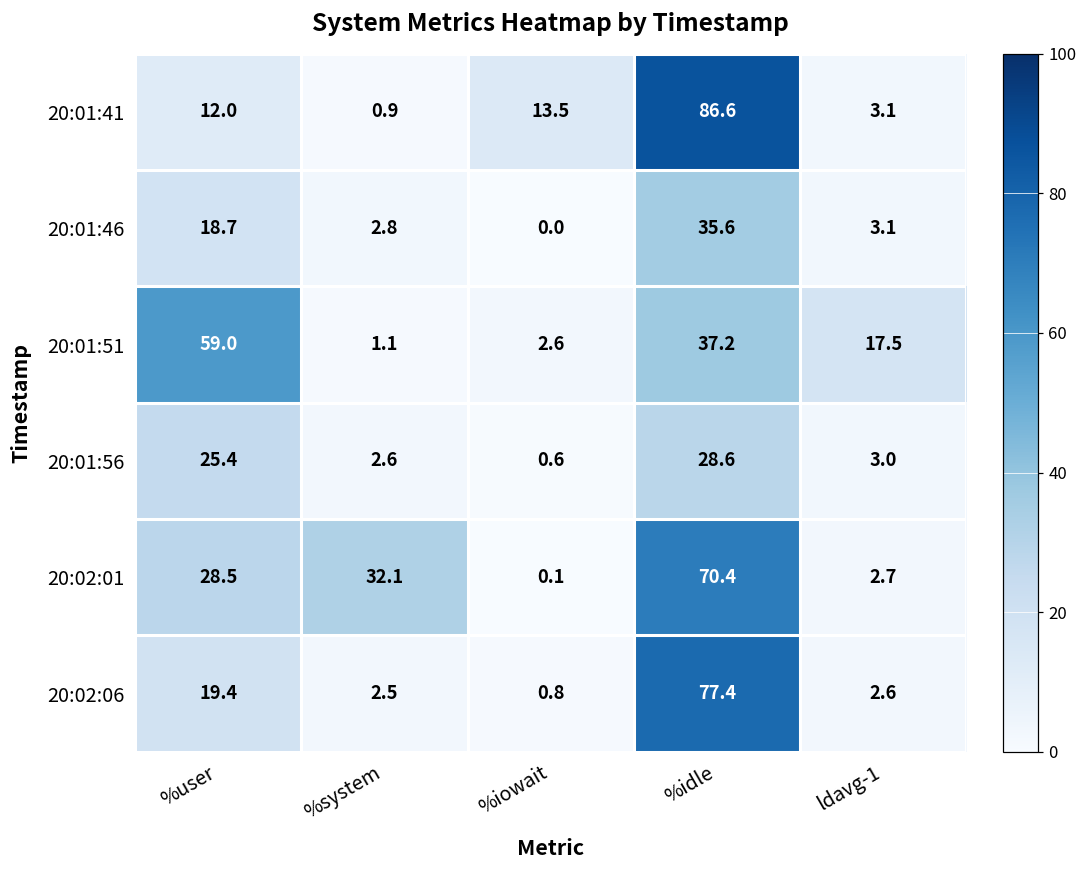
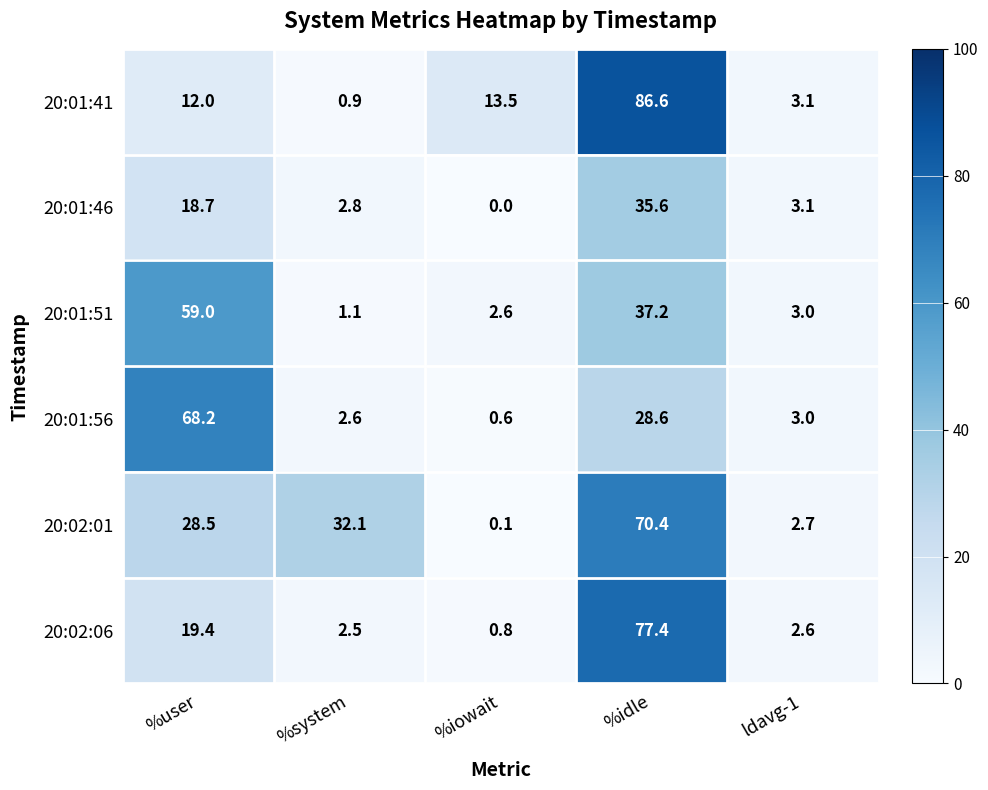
  {
    "20:01:41": {
      "%user": 12.0,
      "%system": 0.9,
      "%iowait": 13.5,
      "%idle": 86.6,
      "ldavg-1": 3.1
    },
    "20:01:46": {
      "%user": 18.7,
      "%system": 2.8,
      "%iowait": 0.0,
      "%idle": 35.6,
      "ldavg-1": 3.1
    },
    "20:01:51": {
      "%user": 59.0,
      "%system": 1.1,
      "%iowait": 2.6,
      "%idle": 37.2,
-     "ldavg-1": 17.5
+     "ldavg-1": 3.0
    },
    "20:01:56": {
-     "%user": 25.4,
+     "%user": 68.2,
      "%system": 2.6,
      "%iowait": 0.6,
      "%idle": 28.6,
      "ldavg-1": 3.0
    },
    "20:02:01": {
      "%user": 28.5,
      "%system": 32.1,
      "%iowait": 0.1,
      "%idle": 70.4,
      "ldavg-1": 2.7
    },
    "20:02:06": {
      "%user": 19.4,
      "%system": 2.5,
      "%iowait": 0.8,
      "%idle": 77.4,
      "ldavg-1": 2.6
    }
  }
